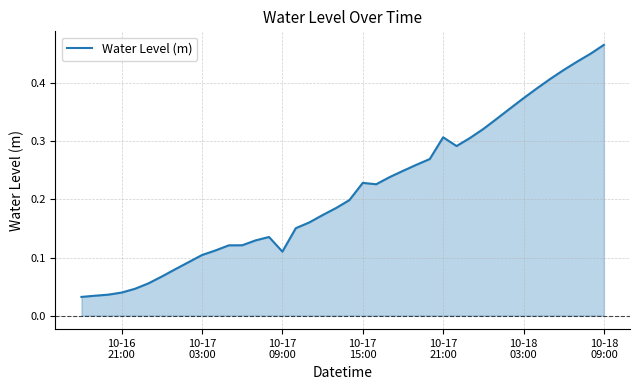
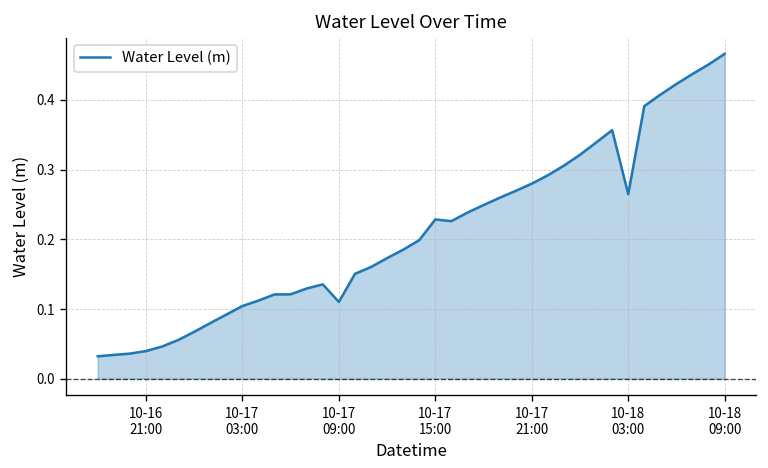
  {
    "10-16 21:00": 0.04,
    "10-17 03:00": 0.10,
    "10-17 09:00": 0.11,
    "10-17 15:00": 0.23,
-   "10-17 21:00": 0.31,
-   "10-18 03:00": 0.37,
+   "10-17 21:00": 0.28,
+   "10-18 03:00": 0.26,
    "10-18 09:00": 0.47
  }
